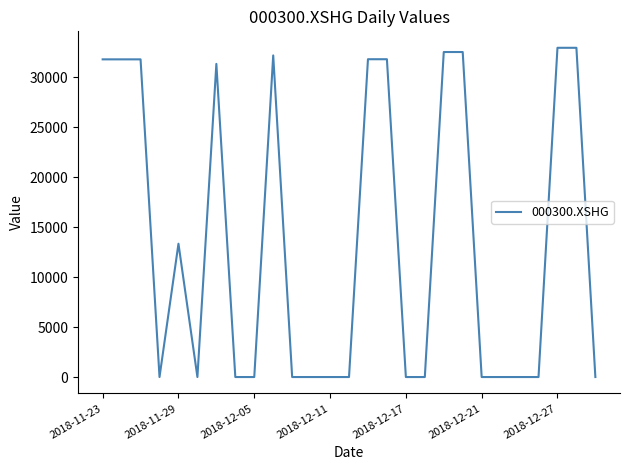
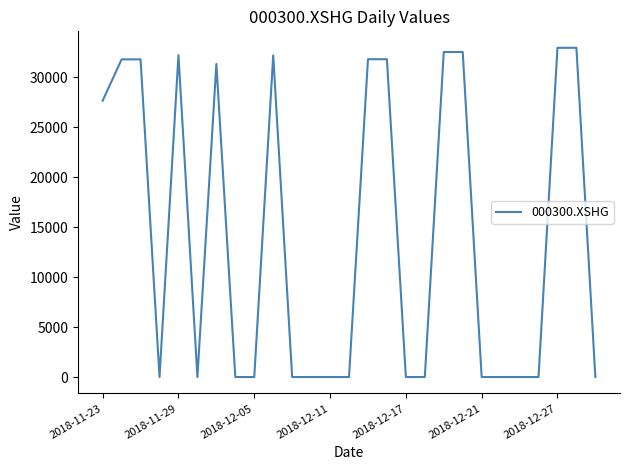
  {
-   "2018-11-23": 32000,
-   "2018-11-29": 13000,
+   "2018-11-23": 28000,
+   "2018-11-29": 32000,
    "2018-12-05": 0,
    "2018-12-11": 0,
    "2018-12-17": 0,
    "2018-12-21": 0,
    "2018-12-27": 33000
  }
